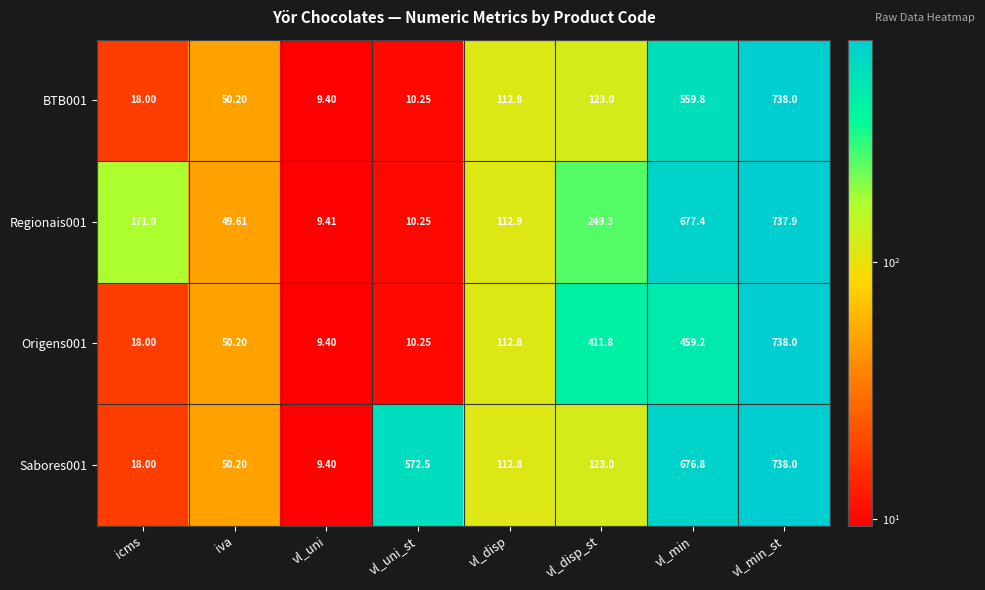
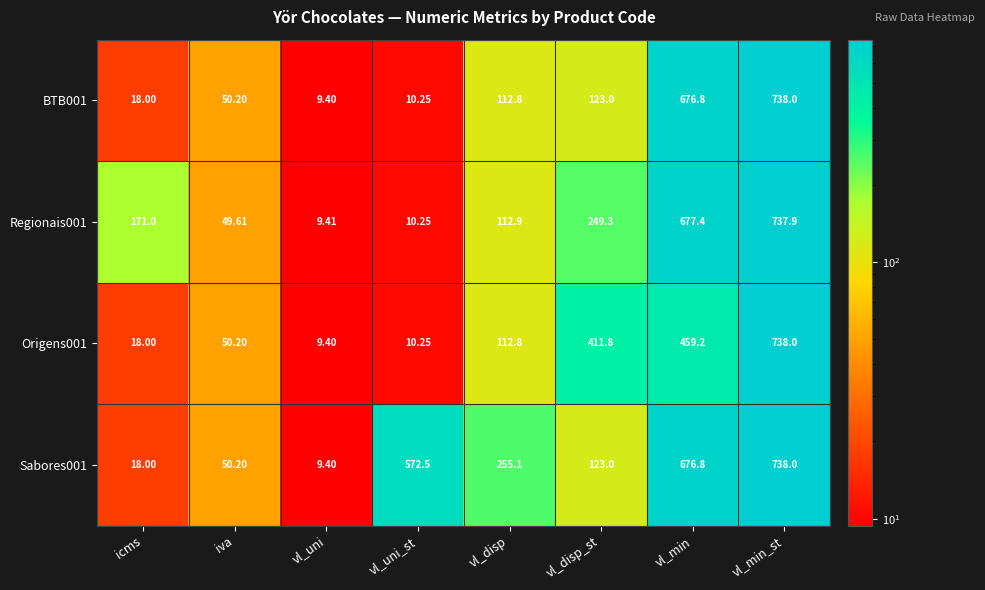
  {
    "BTB001": {
      "icms": 18.00,
      "iva": 50.20,
      "vl_uni": 9.40,
      "vl_uni_st": 10.25,
      "vl_disp": 112.8,
      "vl_disp_st": 123.0,
-     "vl_min": 559.8,
+     "vl_min": 676.8,
      "vl_min_st": 738.0
    },
    "Regionais001": {
      "icms": 171.0,
      "iva": 49.61,
      "vl_uni": 9.41,
      "vl_uni_st": 10.25,
      "vl_disp": 112.9,
      "vl_disp_st": 249.3,
      "vl_min": 677.4,
      "vl_min_st": 737.9
    },
    "Origens001": {
      "icms": 18.00,
      "iva": 50.20,
      "vl_uni": 9.40,
      "vl_uni_st": 10.25,
      "vl_disp": 112.8,
      "vl_disp_st": 411.8,
      "vl_min": 459.2,
      "vl_min_st": 738.0
    },
    "Sabores001": {
      "icms": 18.00,
      "iva": 50.20,
      "vl_uni": 9.40,
      "vl_uni_st": 572.5,
-     "vl_disp": 112.8,
+     "vl_disp": 255.1,
      "vl_disp_st": 123.0,
      "vl_min": 676.8,
      "vl_min_st": 738.0
    }
  }
